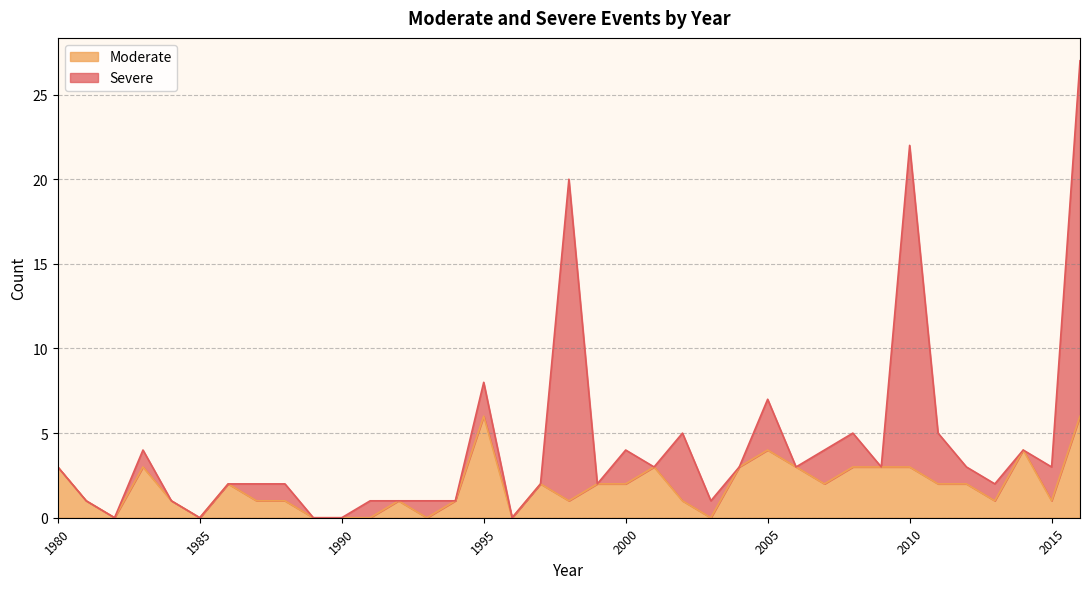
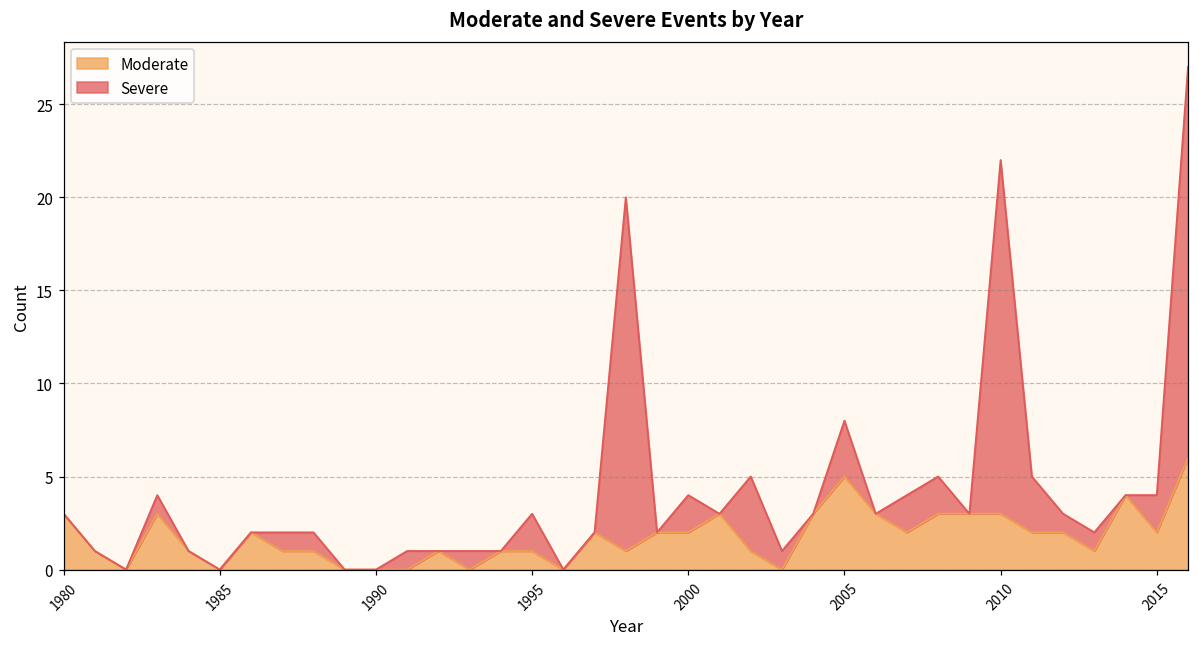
  {
    "Moderate": {
-     "1995": 6,
+     "1995": 1,
      "2000": 2,
-     "2005": 4,
+     "2005": 5,
      "2010": 3,
-     "2015": 1
+     "2015": 2
    },
    "Severe": {
      "1995": 2,
      "2000": 2,
      "2005": 3,
      "2010": 19,
      "2015": 2
    }
  }
